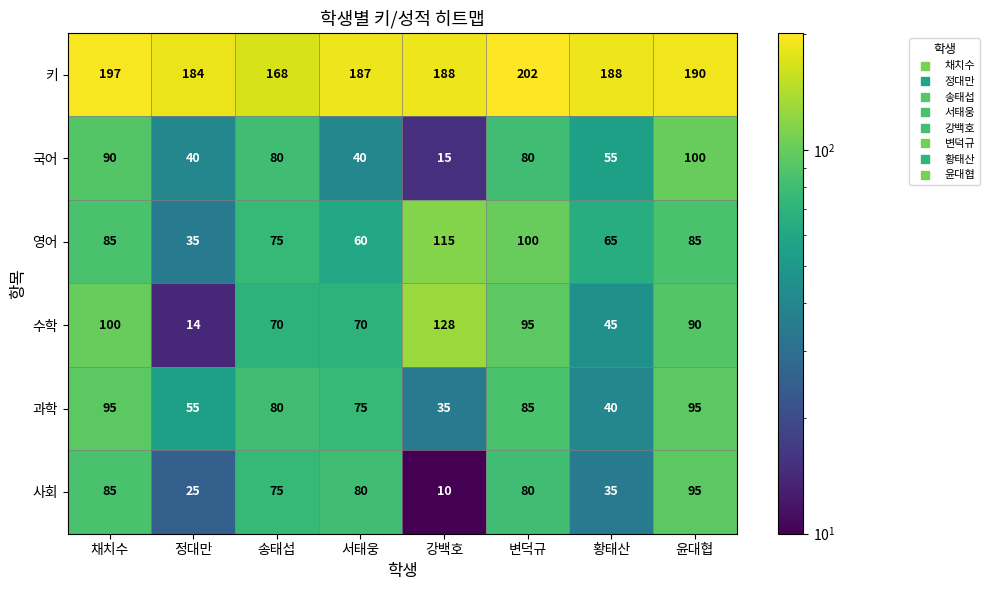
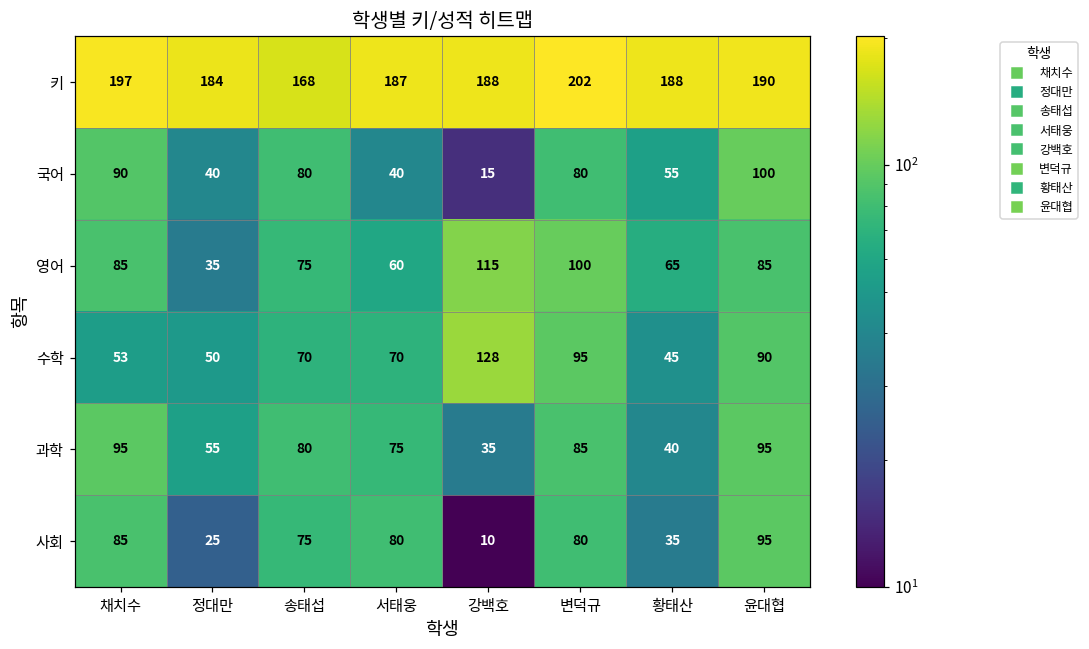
  {
    "키": {
      "채치수": 197,
      "정대만": 184,
      "송태섭": 168,
      "서태웅": 187,
      "강백호": 188,
      "변덕규": 202,
      "황태산": 188,
      "윤대협": 190
    },
    "국어": {
      "채치수": 90,
      "정대만": 40,
      "송태섭": 80,
      "서태웅": 40,
      "강백호": 15,
      "변덕규": 80,
      "황태산": 55,
      "윤대협": 100
    },
    "영어": {
      "채치수": 85,
      "정대만": 35,
      "송태섭": 75,
      "서태웅": 60,
      "강백호": 115,
      "변덕규": 100,
      "황태산": 65,
      "윤대협": 85
    },
    "수학": {
-     "채치수": 100,
-     "정대만": 14,
+     "채치수": 53,
+     "정대만": 50,
      "송태섭": 70,
      "서태웅": 70,
      "강백호": 128,
      "변덕규": 95,
      "황태산": 45,
      "윤대협": 90
    },
    "과학": {
      "채치수": 95,
      "정대만": 55,
      "송태섭": 80,
      "서태웅": 75,
      "강백호": 35,
      "변덕규": 85,
      "황태산": 40,
      "윤대협": 95
    },
    "사회": {
      "채치수": 85,
      "정대만": 25,
      "송태섭": 75,
      "서태웅": 80,
      "강백호": 10,
      "변덕규": 80,
      "황태산": 35,
      "윤대협": 95
    }
  }
